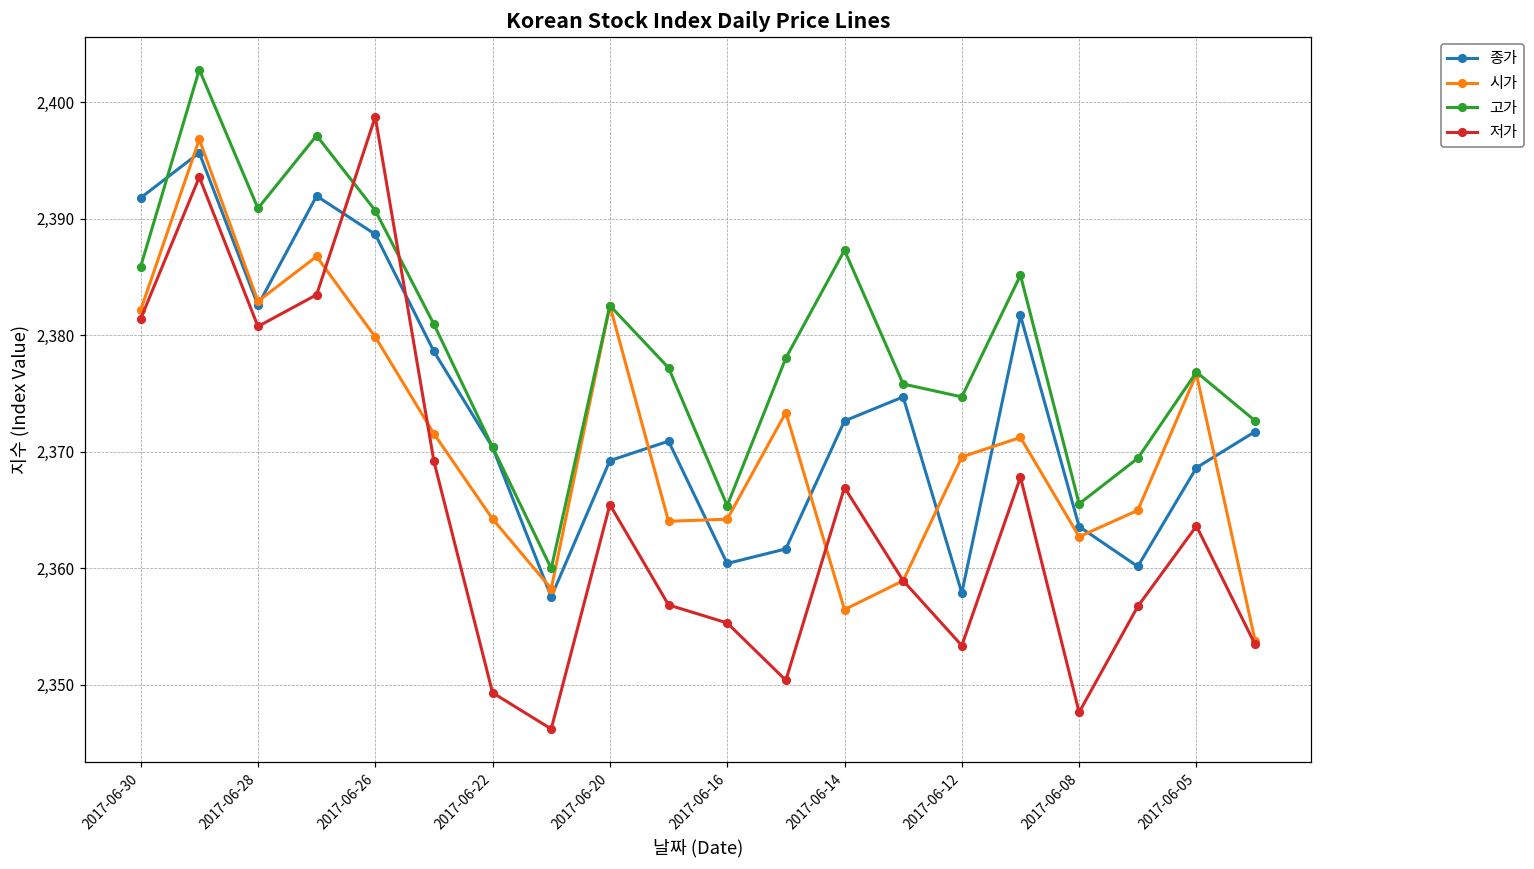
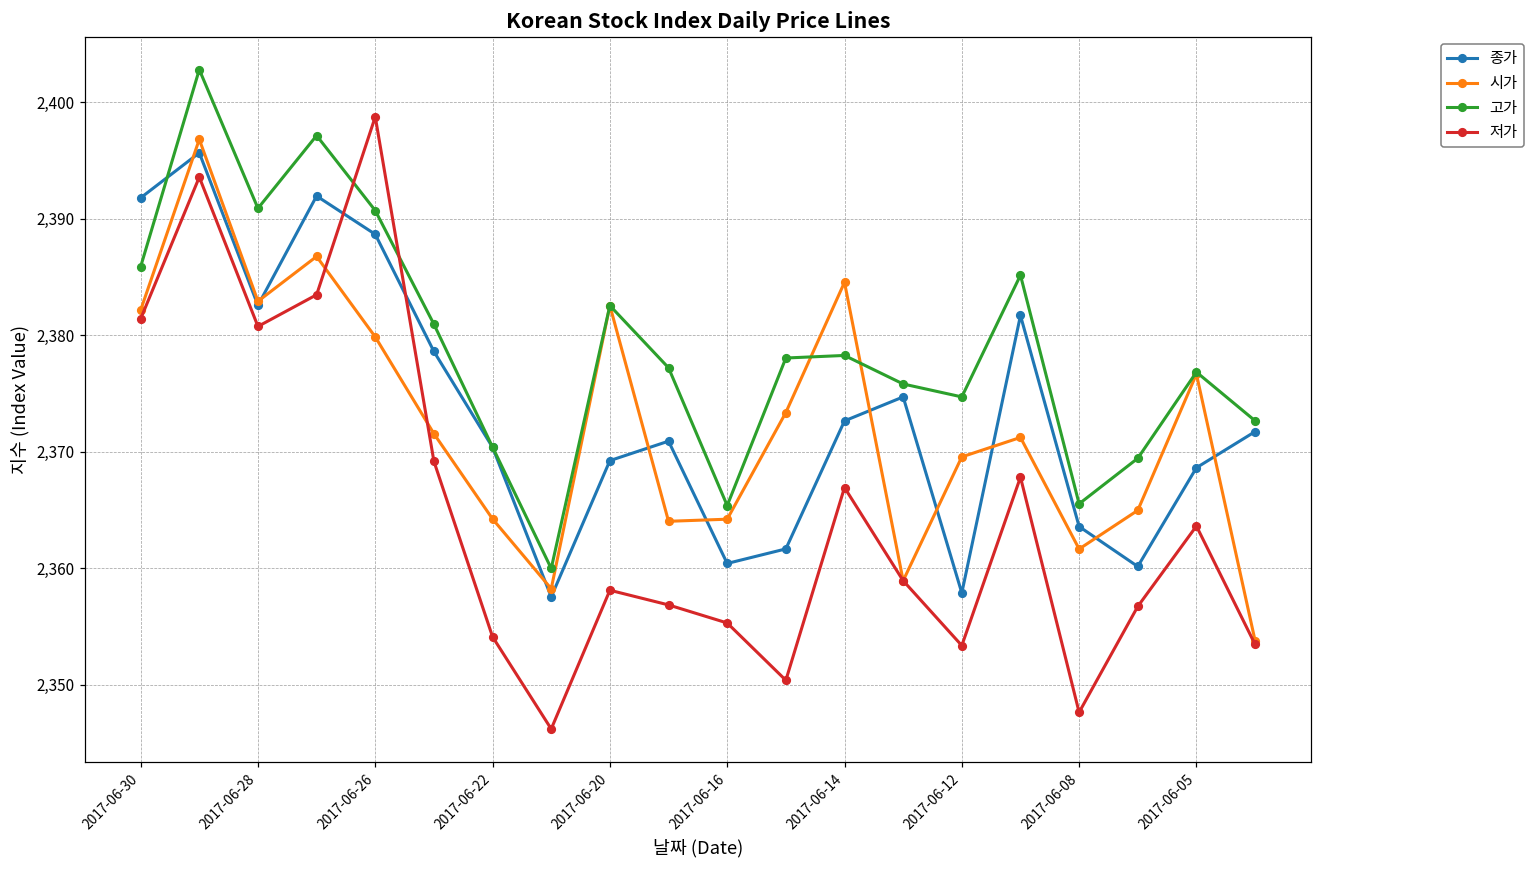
  {
    "종가": {
      "2017-06-30": "2,391.8",
      "2017-06-28": "2,382.6",
      "2017-06-26": "2,388.7",
      "2017-06-20": "2,369.2",
      "2017-06-16": "2,360.4",
      "2017-06-14": "2,372.6",
      "2017-06-12": "2,357.9",
      "2017-06-08": "2,363.6",
      "2017-06-05": "2,368.6"
    },
    "시가": {
      "2017-06-30": "2,382.2",
      "2017-06-28": "2,382.9",
      "2017-06-26": "2,379.9",
      "2017-06-22": "2,364.2",
      "2017-06-16": "2,364.2",
-     "2017-06-14": "2,356.4",
+     "2017-06-14": "2,384.5",
      "2017-06-12": "2,369.6",
-     "2017-06-08": "2,362.7"
+     "2017-06-08": "2,361.6"
    },
    "고가": {
      "2017-06-30": "2,385.9",
      "2017-06-28": "2,390.9",
      "2017-06-26": "2,390.7",
      "2017-06-16": "2,365.4",
-     "2017-06-14": "2,387.3",
+     "2017-06-14": "2,378.3",
      "2017-06-12": "2,374.7",
      "2017-06-08": "2,365.5"
    },
    "저가": {
      "2017-06-30": "2,381.4",
      "2017-06-28": "2,380.8",
      "2017-06-26": "2,398.8",
-     "2017-06-22": "2,349.3",
-     "2017-06-20": "2,365.5",
+     "2017-06-22": "2,354.1",
+     "2017-06-20": "2,358.1",
      "2017-06-16": "2,355.3",
      "2017-06-14": "2,366.9",
      "2017-06-12": "2,353.4",
      "2017-06-08": "2,347.6",
      "2017-06-05": "2,363.6"
    }
  }
